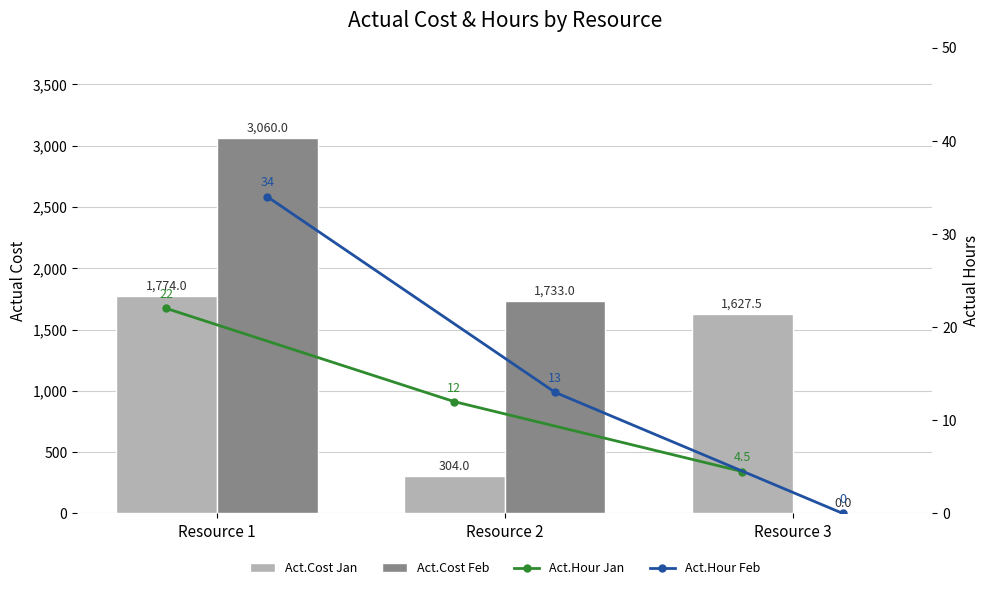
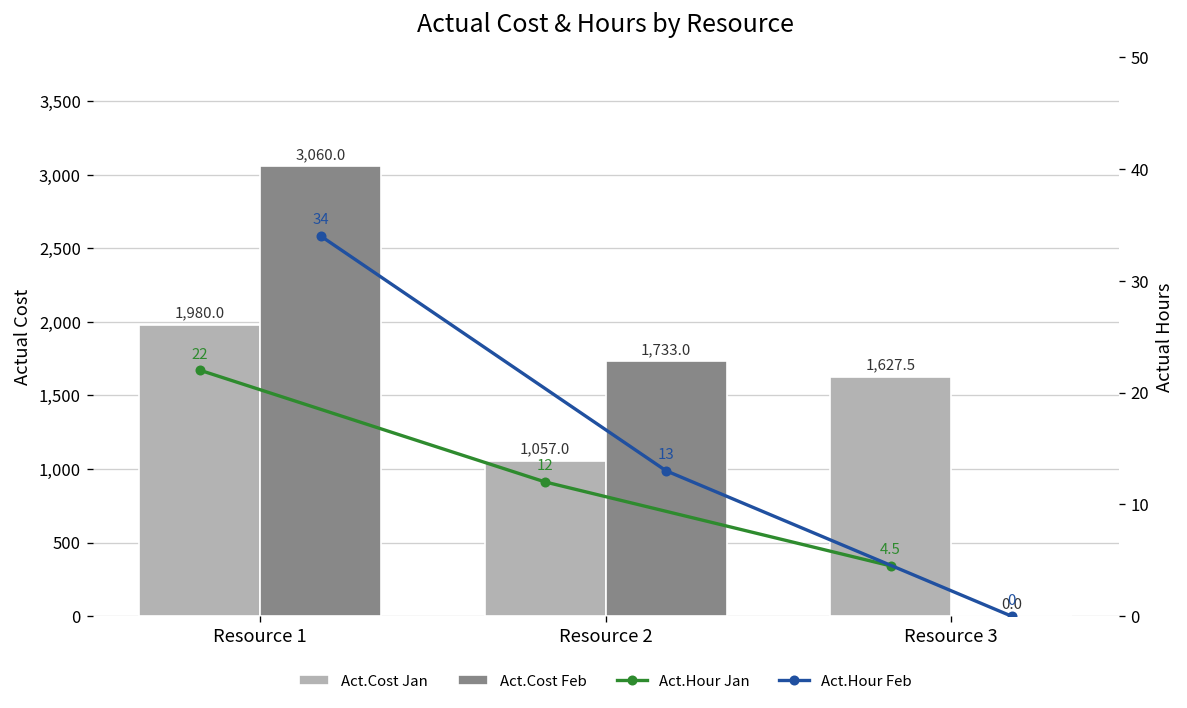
  {
    "Act.Cost Jan": {
-     "Resource 1": "1,774.0",
-     "Resource 2": "304.0",
+     "Resource 1": "1,980.0",
+     "Resource 2": "1,057.0",
      "Resource 3": "1,627.5"
    },
    "Act.Cost Feb": {
      "Resource 1": "3,060.0",
      "Resource 2": "1,733.0"
    }
  }
